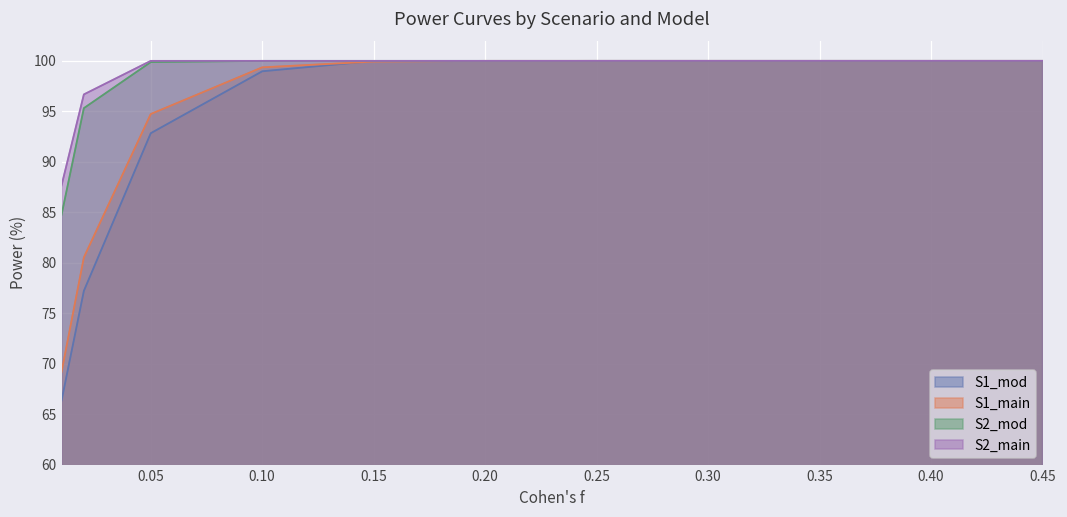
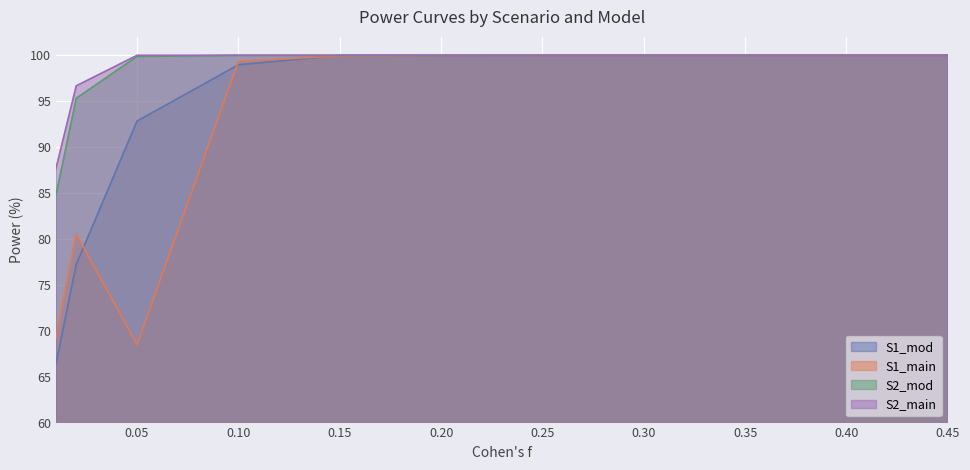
  {
    "S1_main": {
-     "0.05": 95,
+     "0.05": 68,
      "0.10": 99
    }
  }
